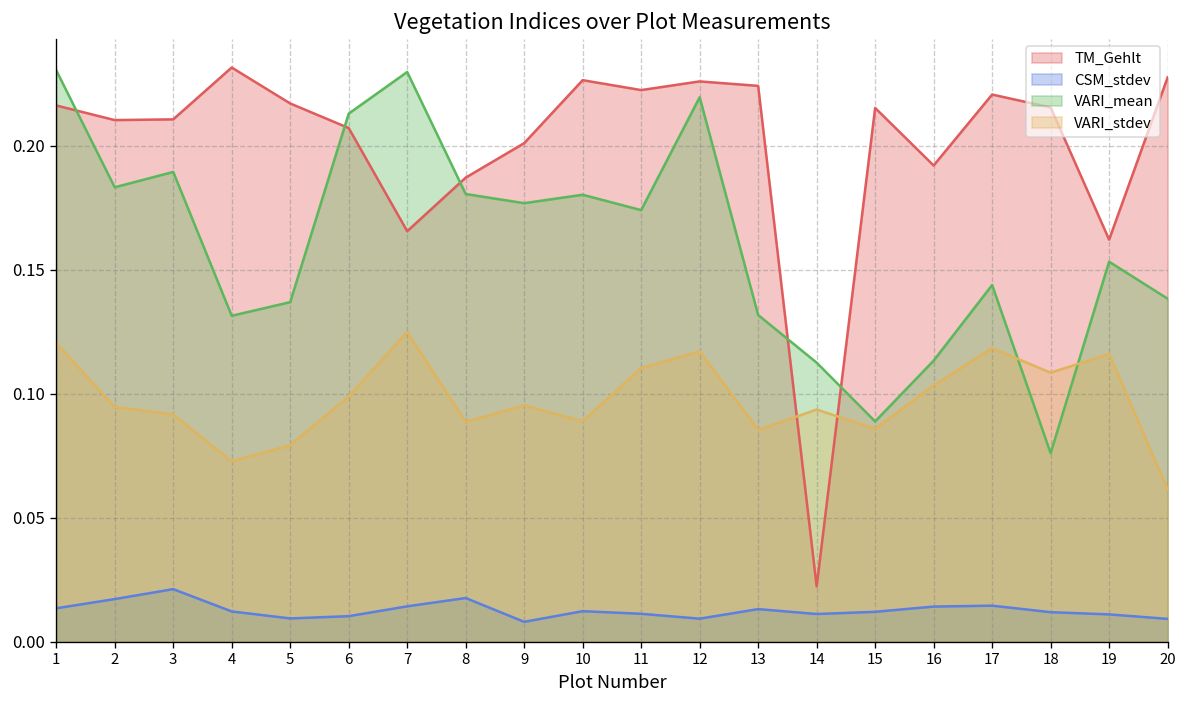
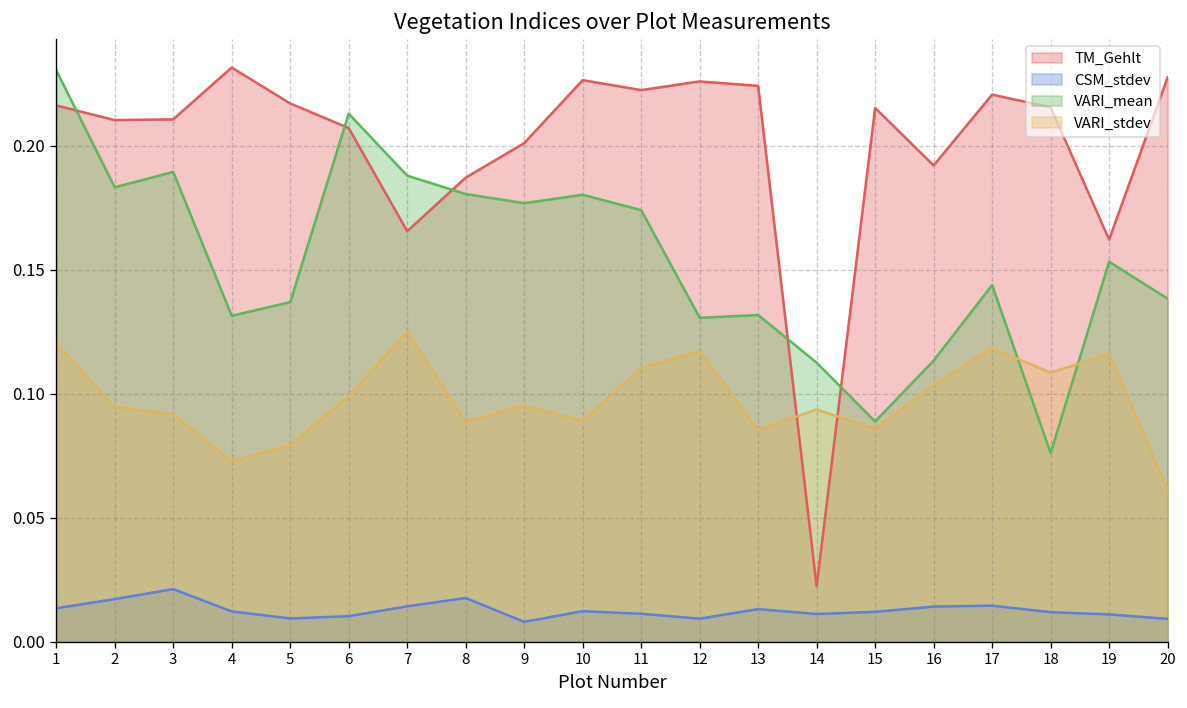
  {
    "CSM_stdev": {
      "1": 0.013,
      "2": 0.017,
      "3": 0.021,
      "4": 0.012,
      "5": 0.009,
      "6": 0.010,
      "7": 0.014,
      "8": 0.018,
      "9": 0.008,
      "10": 0.012,
      "11": 0.011,
      "12": 0.009,
      "13": 0.013,
      "14": 0.011,
      "15": 0.012,
      "16": 0.014,
      "17": 0.015,
      "18": 0.012,
      "19": 0.011,
      "20": 0.009
    },
    "VARI_mean": {
      "1": 0.230,
      "2": 0.183,
      "3": 0.189,
      "4": 0.131,
      "5": 0.137,
      "6": 0.213,
-     "7": 0.230,
+     "7": 0.188,
      "8": 0.181,
      "9": 0.177,
      "10": 0.180,
      "11": 0.174,
-     "12": 0.220,
+     "12": 0.131,
      "13": 0.132,
      "14": 0.113,
      "15": 0.089,
      "16": 0.113,
      "17": 0.144,
      "18": 0.076,
      "19": 0.153,
      "20": 0.138
    }
  }
